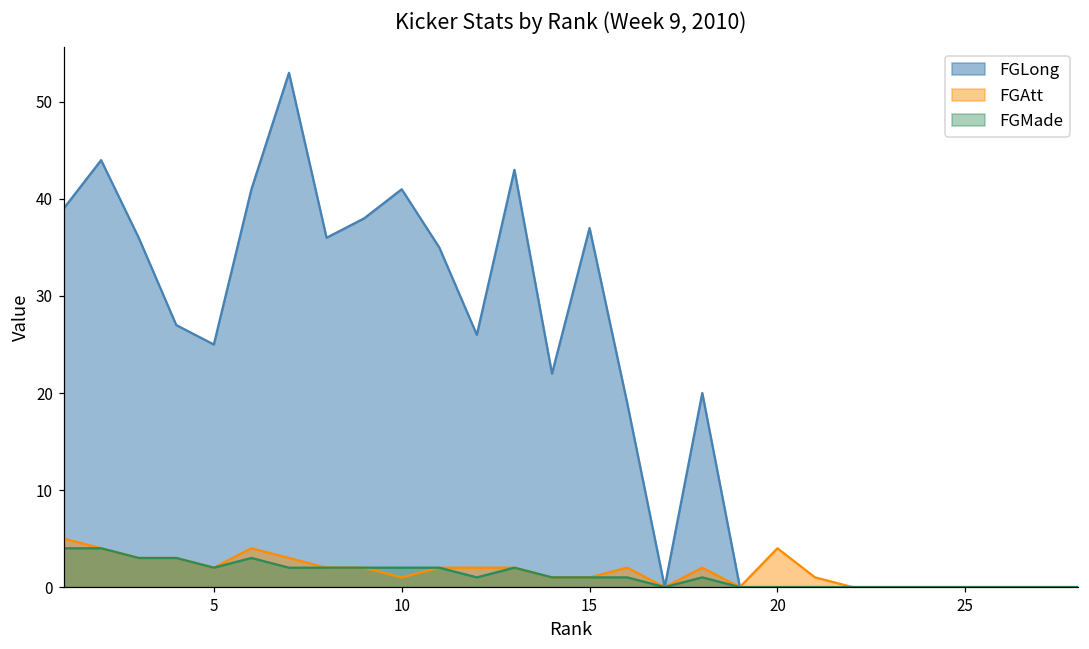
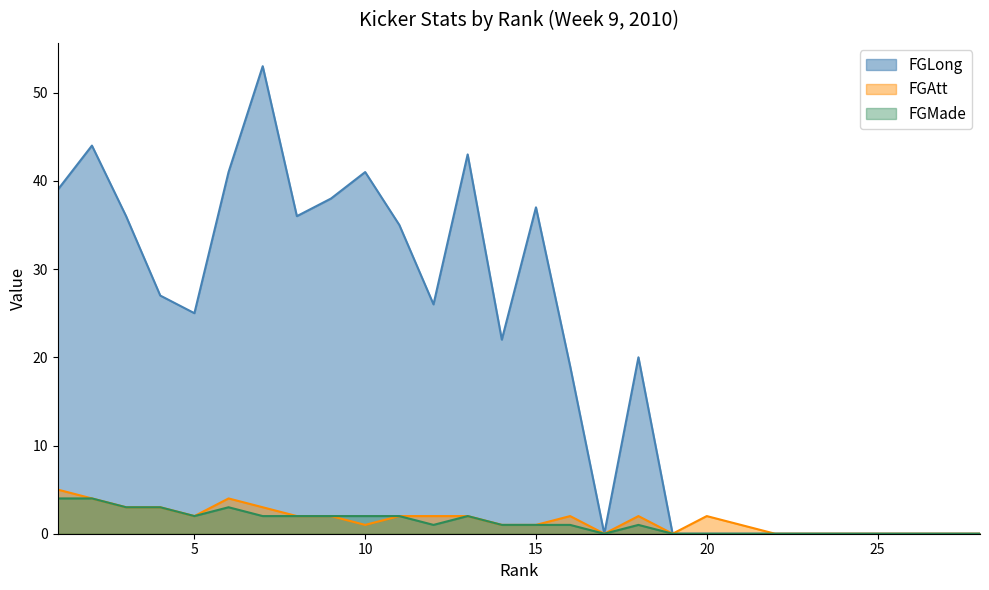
  {
    "FGAtt": {
      "10": 1,
-     "20": 4
+     "20": 2
    }
  }
